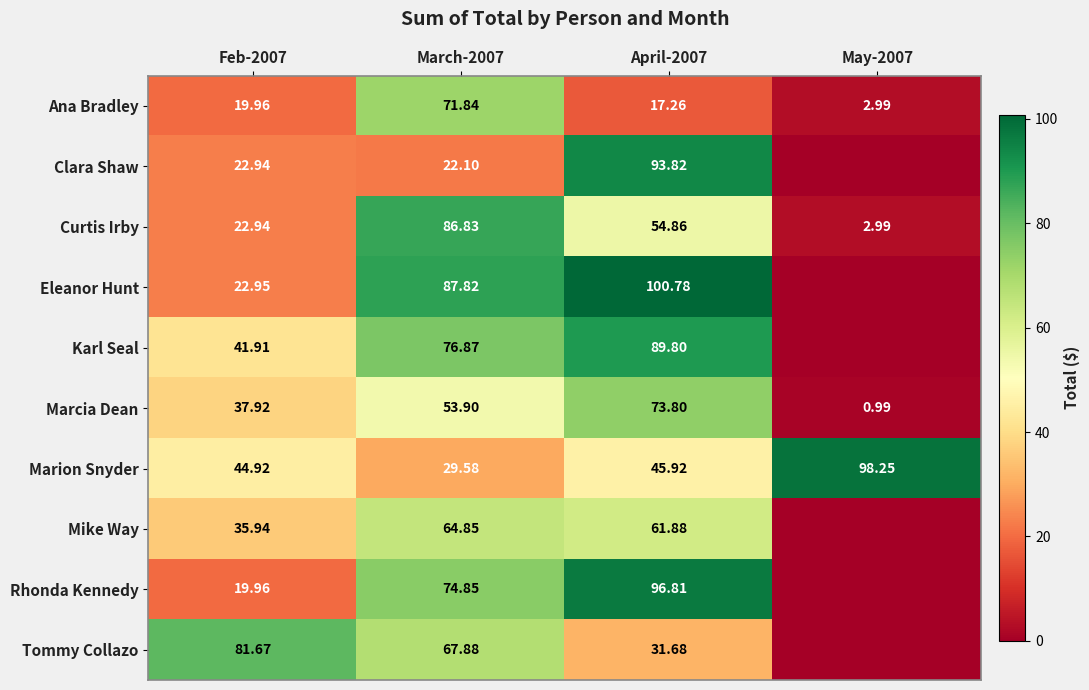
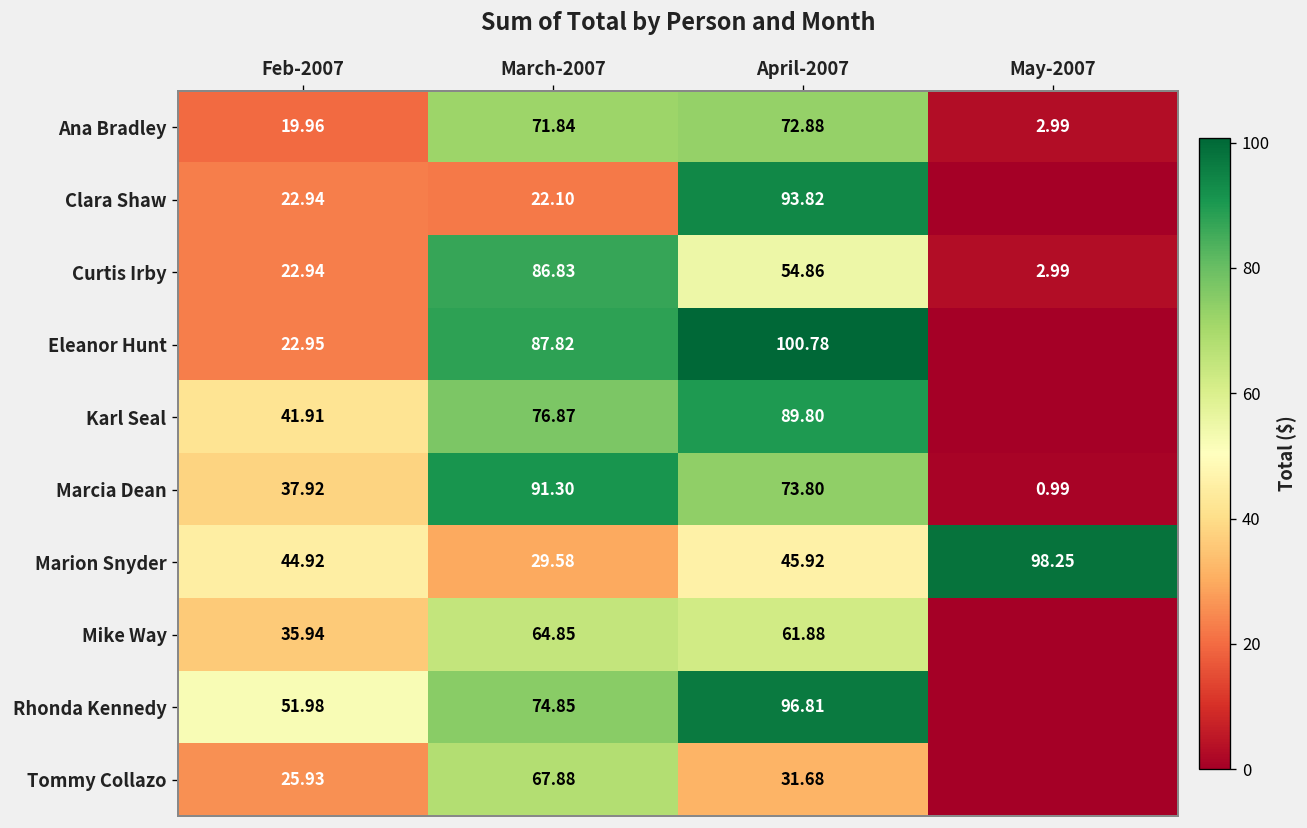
  {
    "Ana Bradley": {
      "Feb-2007": 19.96,
      "March-2007": 71.84,
-     "April-2007": 17.26,
+     "April-2007": 72.88,
      "May-2007": 2.99
    },
    "Clara Shaw": {
      "Feb-2007": 22.94,
      "March-2007": 22.10,
      "April-2007": 93.82
    },
    "Curtis Irby": {
      "Feb-2007": 22.94,
      "March-2007": 86.83,
      "April-2007": 54.86,
      "May-2007": 2.99
    },
    "Eleanor Hunt": {
      "Feb-2007": 22.95,
      "March-2007": 87.82,
      "April-2007": 100.78
    },
    "Karl Seal": {
      "Feb-2007": 41.91,
      "March-2007": 76.87,
      "April-2007": 89.80
    },
    "Marcia Dean": {
      "Feb-2007": 37.92,
-     "March-2007": 53.90,
+     "March-2007": 91.30,
      "April-2007": 73.80,
      "May-2007": 0.99
    },
    "Marion Snyder": {
      "Feb-2007": 44.92,
      "March-2007": 29.58,
      "April-2007": 45.92,
      "May-2007": 98.25
    },
    "Mike Way": {
      "Feb-2007": 35.94,
      "March-2007": 64.85,
      "April-2007": 61.88
    },
    "Rhonda Kennedy": {
-     "Feb-2007": 19.96,
+     "Feb-2007": 51.98,
      "March-2007": 74.85,
      "April-2007": 96.81
    },
    "Tommy Collazo": {
-     "Feb-2007": 81.67,
+     "Feb-2007": 25.93,
      "March-2007": 67.88,
      "April-2007": 31.68
    }
  }
